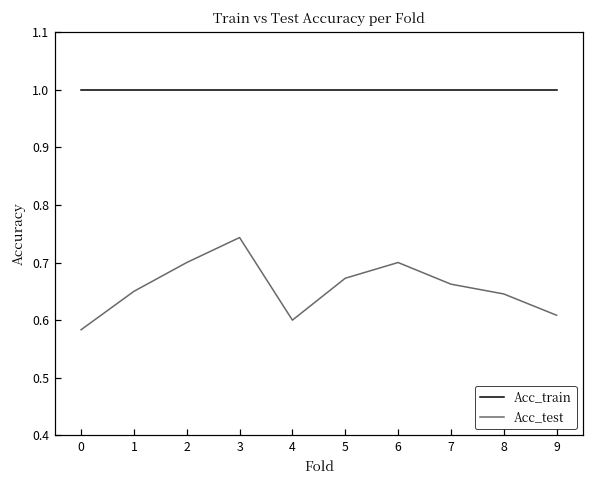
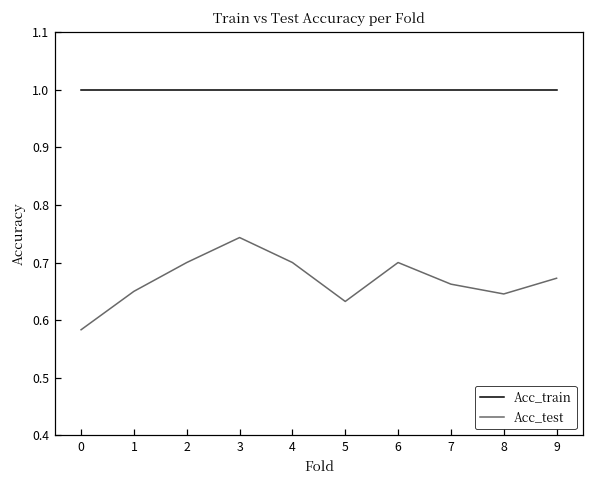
  {
    "Acc_train": {
      "0": 1.00,
      "1": 1.00,
      "2": 1.00,
      "3": 1.00,
      "4": 1.00,
      "5": 1.00,
      "6": 1.00,
      "7": 1.00,
      "8": 1.00,
      "9": 1.00
    },
    "Acc_test": {
      "0": 0.58,
      "1": 0.65,
      "2": 0.70,
      "3": 0.74,
-     "4": 0.6,
-     "5": 0.67,
+     "4": 0.7,
+     "5": 0.63,
      "6": 0.70,
      "7": 0.66,
      "8": 0.65,
-     "9": 0.61
+     "9": 0.67
    }
  }
